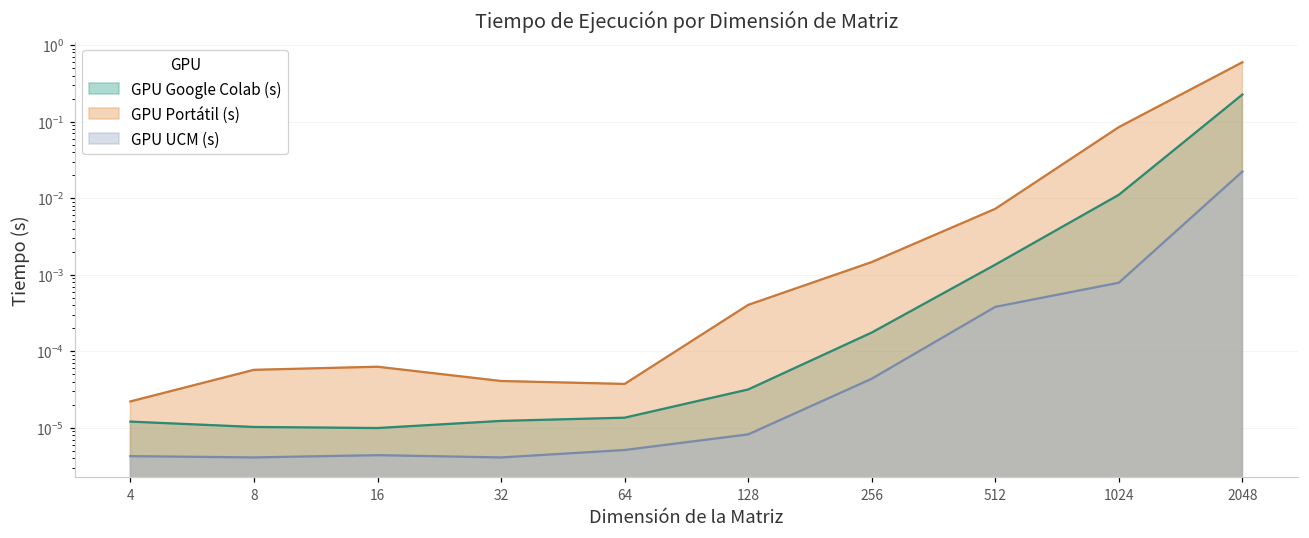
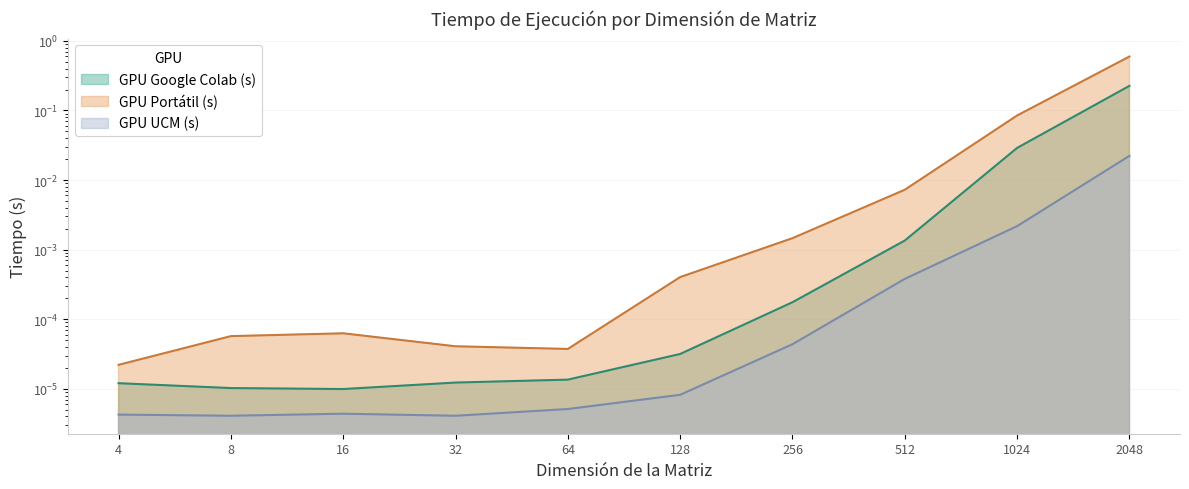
  {
    "GPU Google Colab (s)": {
      "4": 0.000012,
      "8": 0.000010,
      "16": 0.000010,
      "32": 0.000012,
      "64": 0.000014,
      "128": 0.00003,
      "256": 0.00018,
      "512": 0.0014,
-     "1024": 0.011,
+     "1024": 0.029,
      "2048": 0.23
    },
    "GPU Portátil (s)": {
      "4": 0.000022,
      "8": 0.00006,
      "16": 0.00006,
      "32": 0.00004,
      "64": 0.00004,
      "128": 0.0004,
      "256": 0.0015,
      "512": 0.007,
      "1024": 0.08,
      "2048": 0.6
    },
    "GPU UCM (s)": {
      "4": 0.000004,
      "8": 0.000004,
      "16": 0.000004,
      "32": 0.000004,
      "64": 0.000005,
      "128": 0.000008,
      "256": 0.00004,
      "512": 0.0004,
-     "1024": 0.0008,
+     "1024": 0.0022,
      "2048": 0.022
    }
  }
